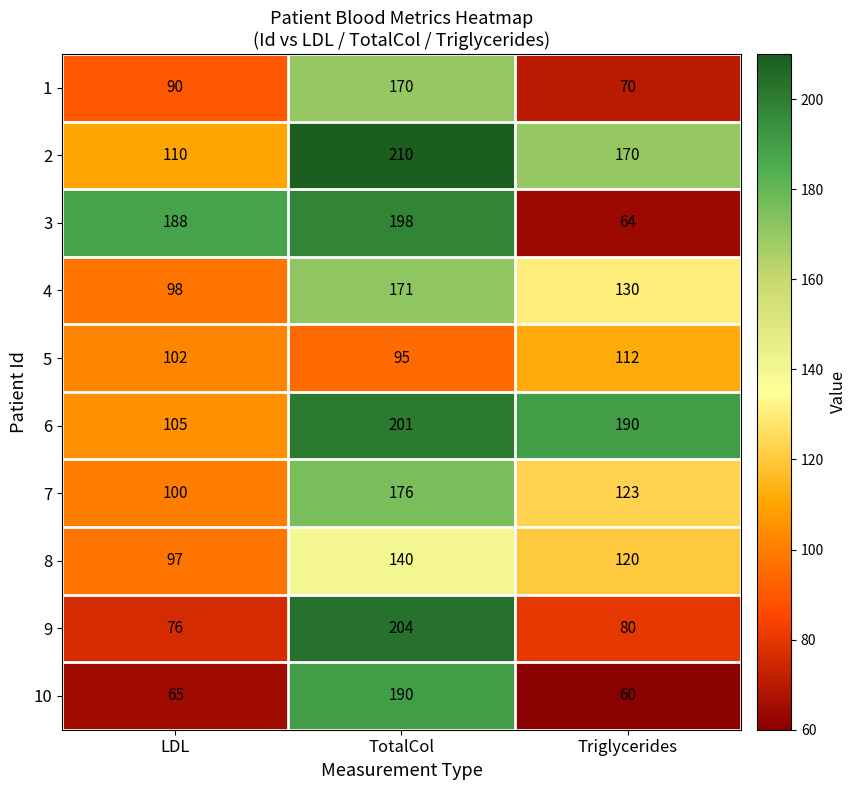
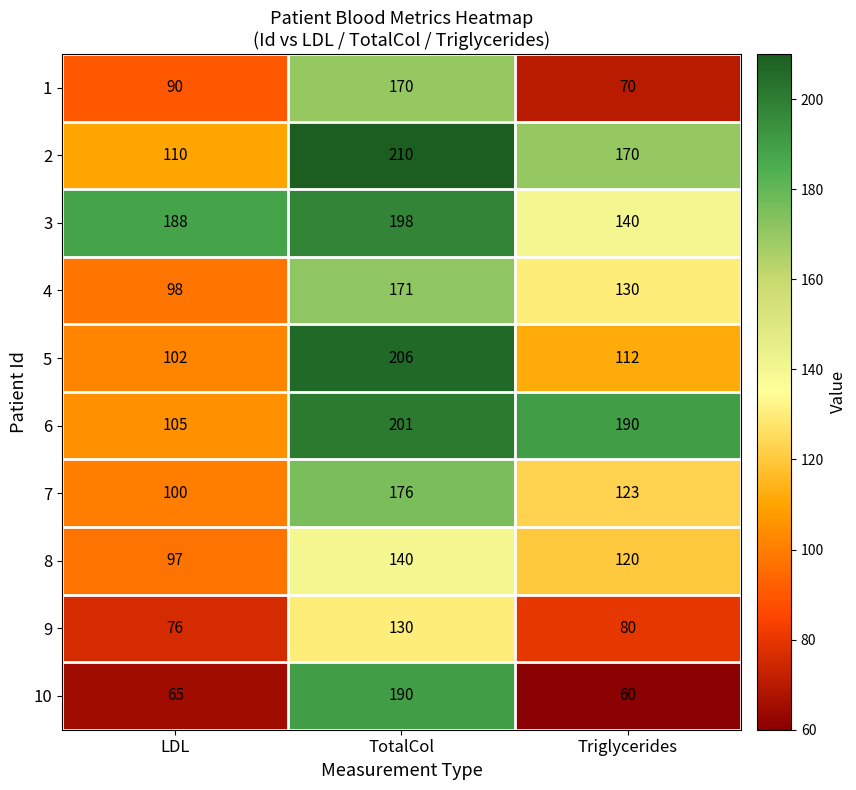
  {
    "1": {
      "LDL": 90,
      "TotalCol": 170,
      "Triglycerides": 70
    },
    "2": {
      "LDL": 110,
      "TotalCol": 210,
      "Triglycerides": 170
    },
    "3": {
      "LDL": 188,
      "TotalCol": 198,
-     "Triglycerides": 64
+     "Triglycerides": 140
    },
    "4": {
      "LDL": 98,
      "TotalCol": 171,
      "Triglycerides": 130
    },
    "5": {
      "LDL": 102,
-     "TotalCol": 95,
+     "TotalCol": 206,
      "Triglycerides": 112
    },
    "6": {
      "LDL": 105,
      "TotalCol": 201,
      "Triglycerides": 190
    },
    "7": {
      "LDL": 100,
      "TotalCol": 176,
      "Triglycerides": 123
    },
    "8": {
      "LDL": 97,
      "TotalCol": 140,
      "Triglycerides": 120
    },
    "9": {
      "LDL": 76,
-     "TotalCol": 204,
+     "TotalCol": 130,
      "Triglycerides": 80
    },
    "10": {
      "LDL": 65,
      "TotalCol": 190,
      "Triglycerides": 60
    }
  }
